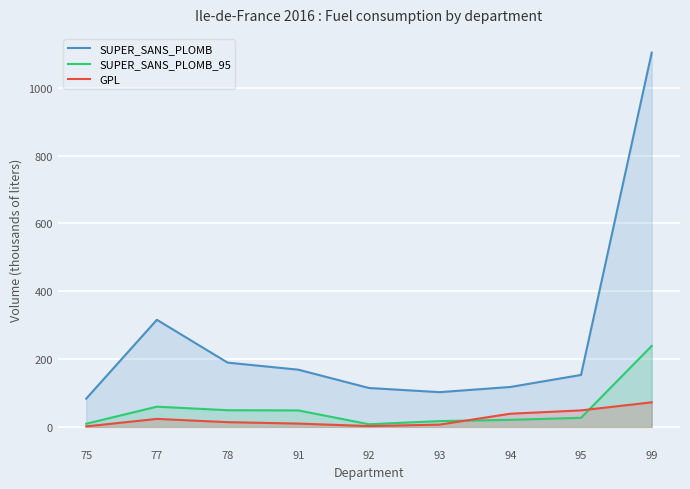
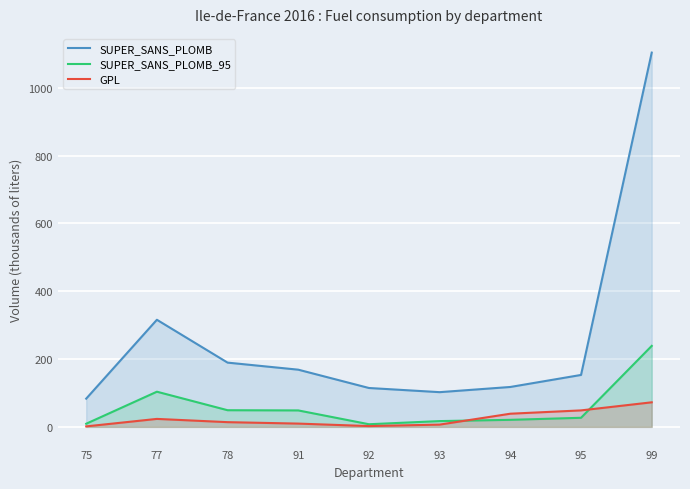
  {
    "SUPER_SANS_PLOMB": {
      "75": 80,
      "77": 320,
      "78": 190,
      "91": 170,
      "92": 110,
      "93": 100,
      "94": 120,
      "95": 150,
      "99": 1100
    },
    "SUPER_SANS_PLOMB_95": {
      "75": 10,
-     "77": 60,
+     "77": 100,
      "78": 50,
      "91": 50,
      "93": 20,
      "94": 20,
      "95": 30,
      "99": 240
    },
    "GPL": {
      "75": 0,
      "77": 20,
      "78": 10,
      "91": 10,
      "93": 10,
      "94": 40,
      "95": 50,
      "99": 70
    }
  }
